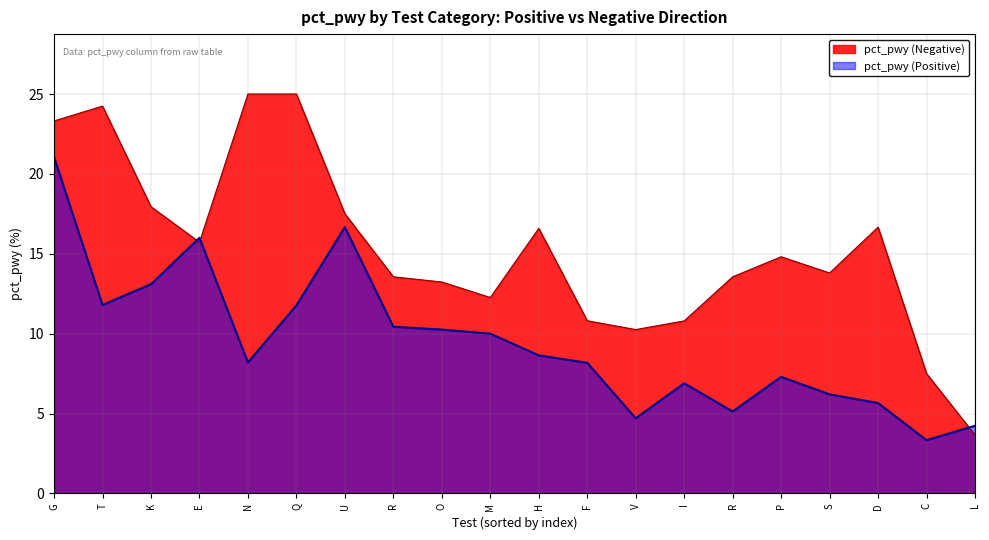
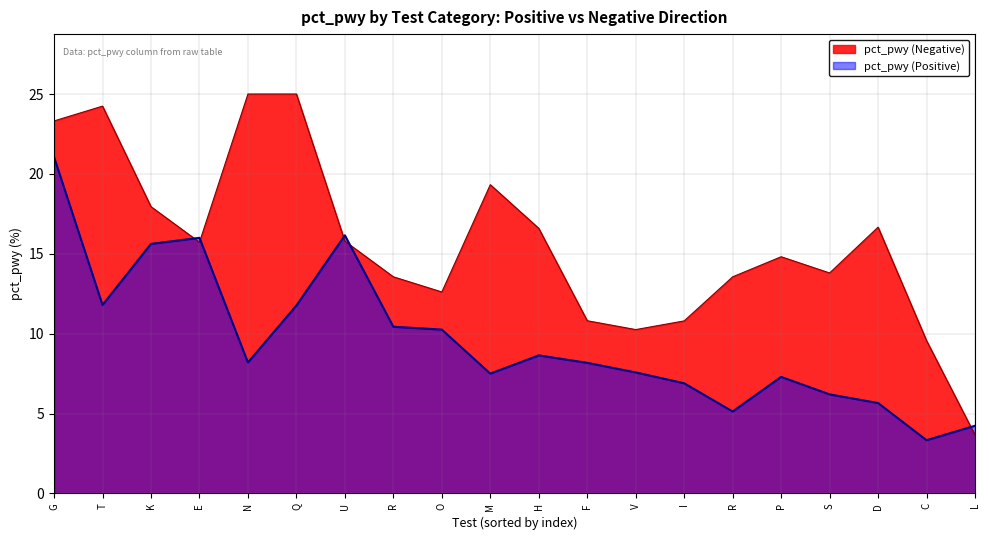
  {
    "pct_pwy (Negative)": {
      "G": 23.3,
      "T": 24.2,
      "K": 17.9,
      "E": 15.7,
      "N": 25.0,
      "Q": 25.0,
-     "U": 17.5,
-     "O": 13.2,
-     "M": 12.3,
+     "U": 15.8,
+     "O": 12.6,
+     "M": 19.3,
      "H": 16.6,
      "F": 10.8,
      "V": 10.3,
      "I": 10.8,
      "P": 14.8,
      "S": 13.8,
      "D": 16.7,
-     "C": 7.5,
+     "C": 9.6,
      "L": 3.7
    },
    "pct_pwy (Positive)": {
      "G": 21.1,
      "T": 11.8,
-     "K": 13.1,
+     "K": 15.6,
      "E": 16.0,
      "N": 8.2,
      "Q": 11.8,
-     "U": 16.7,
+     "U": 16.2,
      "O": 10.3,
-     "M": 10.0,
+     "M": 7.5,
      "H": 8.6,
      "F": 8.2,
-     "V": 4.7,
+     "V": 7.6,
      "I": 6.9,
      "P": 7.3,
      "S": 6.2,
      "D": 5.7,
      "C": 3.3,
      "L": 4.2
    }
  }
